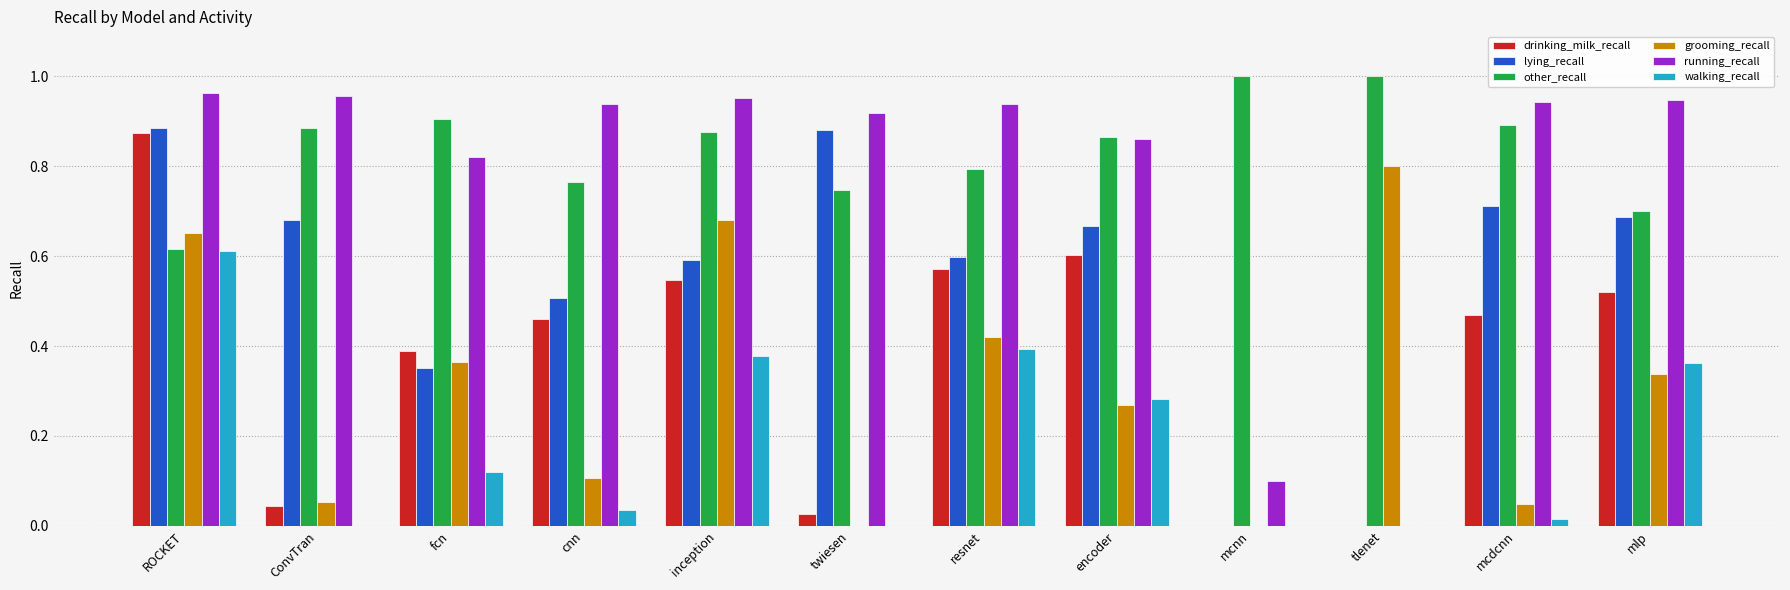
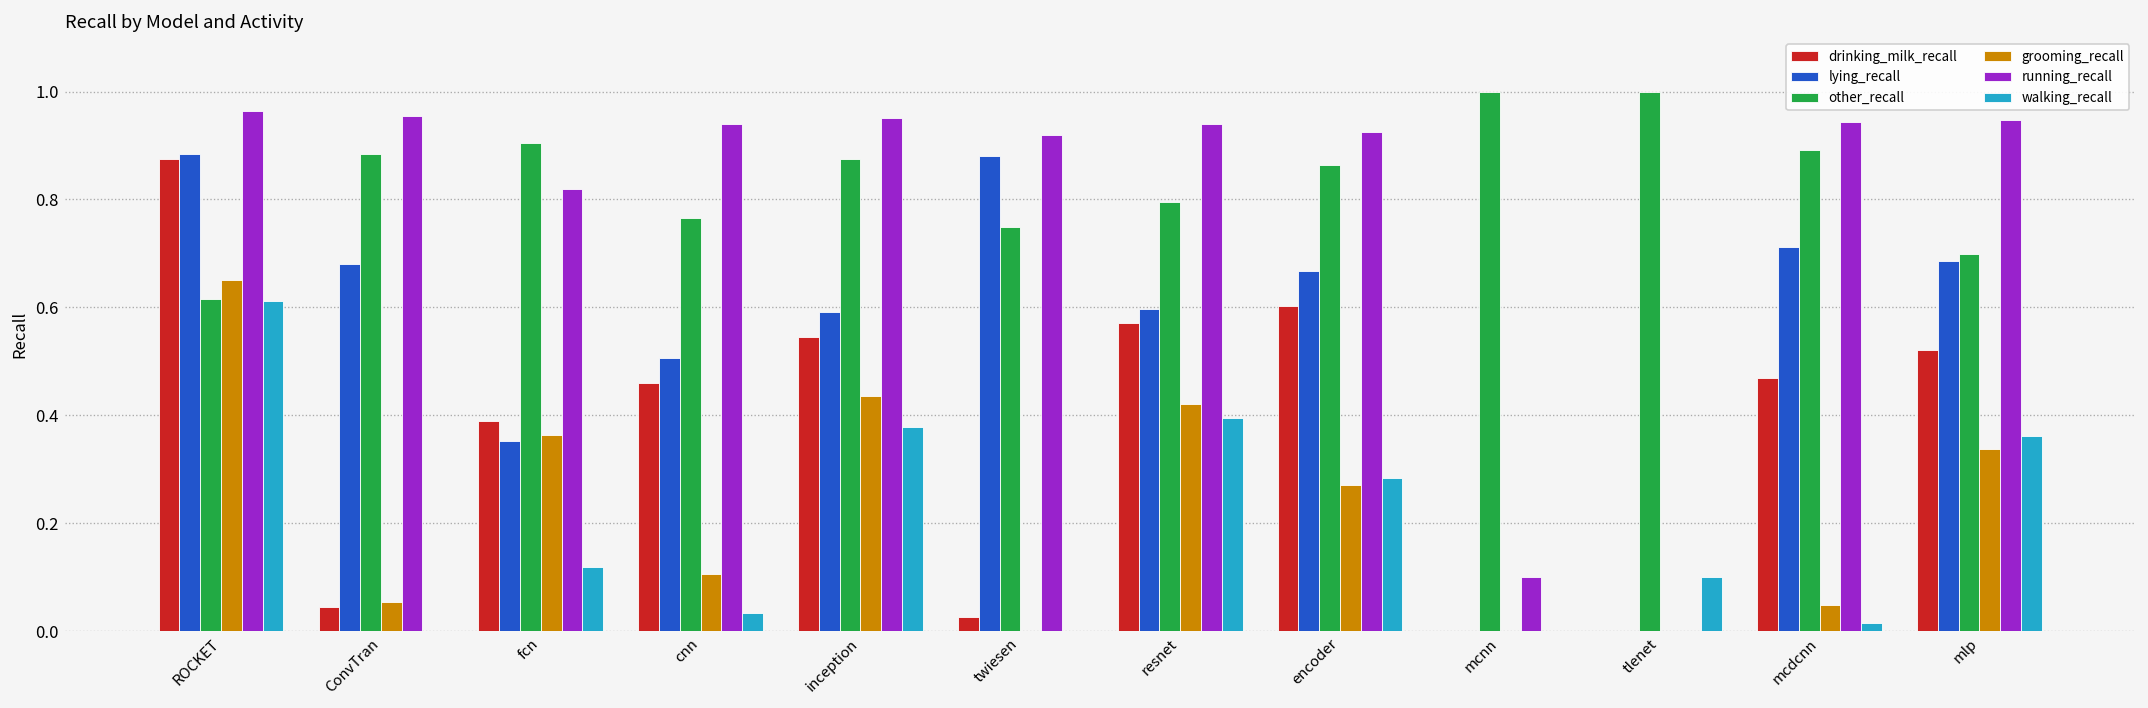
  {
    "drinking_milk_recall": {
      "ROCKET": 0.87,
      "ConvTran": 0.04,
      "fcn": 0.39,
      "cnn": 0.46,
      "inception": 0.55,
      "twiesen": 0.03,
      "resnet": 0.57,
      "encoder": 0.60,
      "mcnn": 0.00,
      "tlenet": 0.00,
      "mcdcnn": 0.47,
      "mlp": 0.52
    },
    "lying_recall": {
      "ROCKET": 0.88,
      "ConvTran": 0.68,
      "fcn": 0.35,
      "cnn": 0.51,
      "inception": 0.59,
      "twiesen": 0.88,
      "resnet": 0.60,
      "encoder": 0.67,
      "mcnn": 0.00,
      "tlenet": 0.00,
      "mcdcnn": 0.71,
      "mlp": 0.69
    },
    "other_recall": {
      "ROCKET": 0.62,
      "ConvTran": 0.88,
      "fcn": 0.91,
      "cnn": 0.77,
      "inception": 0.88,
      "twiesen": 0.75,
      "resnet": 0.79,
      "encoder": 0.86,
      "mcnn": 1.00,
      "tlenet": 1.00,
      "mcdcnn": 0.89,
      "mlp": 0.70
    },
    "grooming_recall": {
      "ROCKET": 0.65,
      "ConvTran": 0.05,
      "fcn": 0.36,
      "cnn": 0.11,
-     "inception": 0.68,
+     "inception": 0.44,
      "twiesen": 0.00,
      "resnet": 0.42,
      "encoder": 0.27,
      "mcnn": 0.00,
-     "tlenet": 0.8,
+     "tlenet": 0.0,
      "mcdcnn": 0.05,
      "mlp": 0.34
    },
    "running_recall": {
      "ROCKET": 0.96,
      "ConvTran": 0.96,
      "fcn": 0.82,
      "cnn": 0.94,
      "inception": 0.95,
      "twiesen": 0.92,
      "resnet": 0.94,
-     "encoder": 0.86,
+     "encoder": 0.92,
      "mcnn": 0.10,
      "tlenet": 0.00,
      "mcdcnn": 0.94,
      "mlp": 0.95
    },
    "walking_recall": {
      "ROCKET": 0.61,
      "ConvTran": 0.0,
      "fcn": 0.12,
      "cnn": 0.03,
      "inception": 0.38,
      "twiesen": 0.0,
      "resnet": 0.39,
      "encoder": 0.28,
      "mcnn": 0.0,
-     "tlenet": 0.0,
+     "tlenet": 0.1,
      "mcdcnn": 0.02,
      "mlp": 0.36
    }
  }
